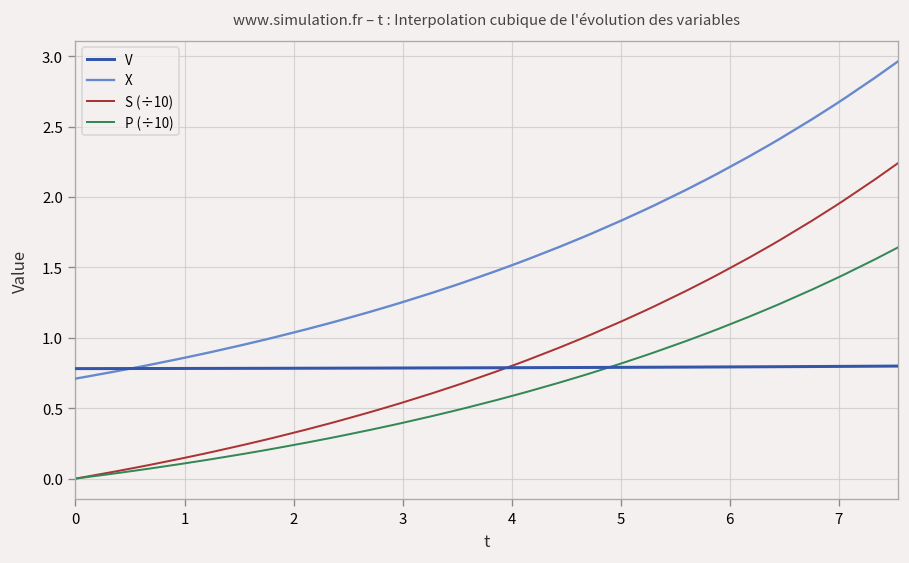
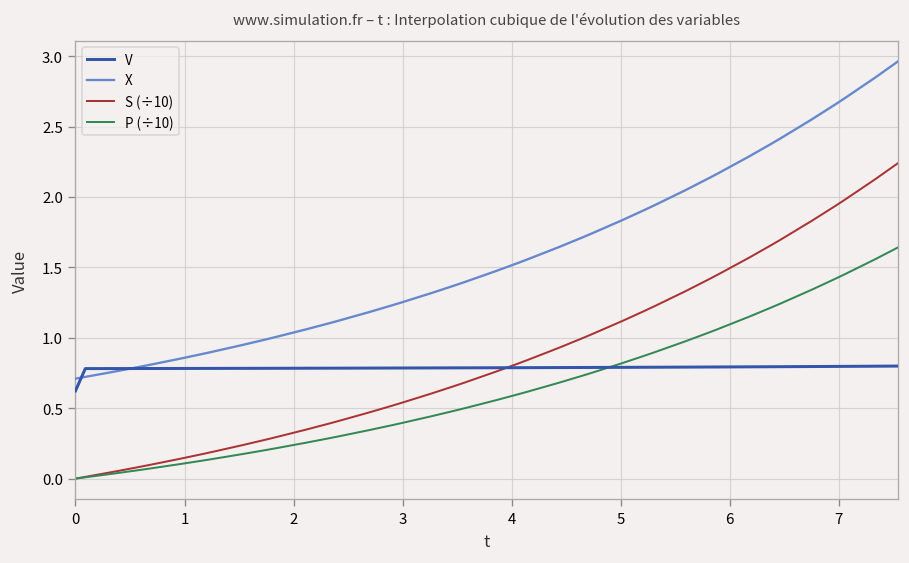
  {
    "V": {
-     "0": 0.78
+     "0": 0.62
    },
    "X": {
      "0": 0.71
    }
  }
